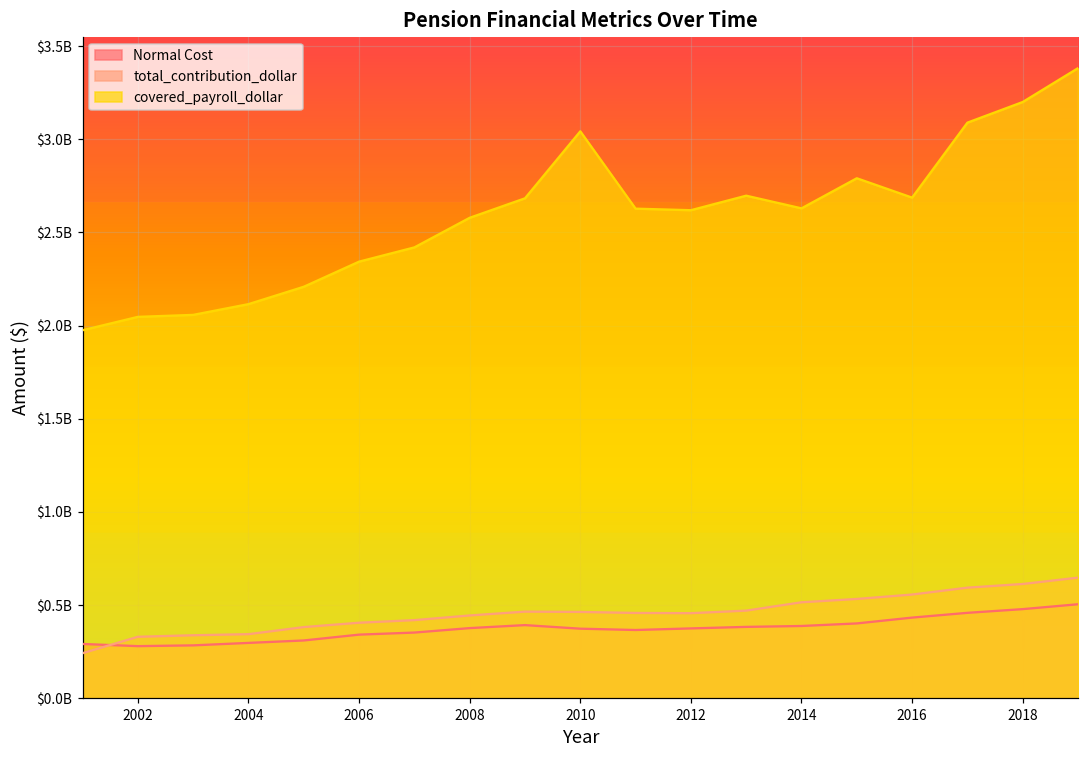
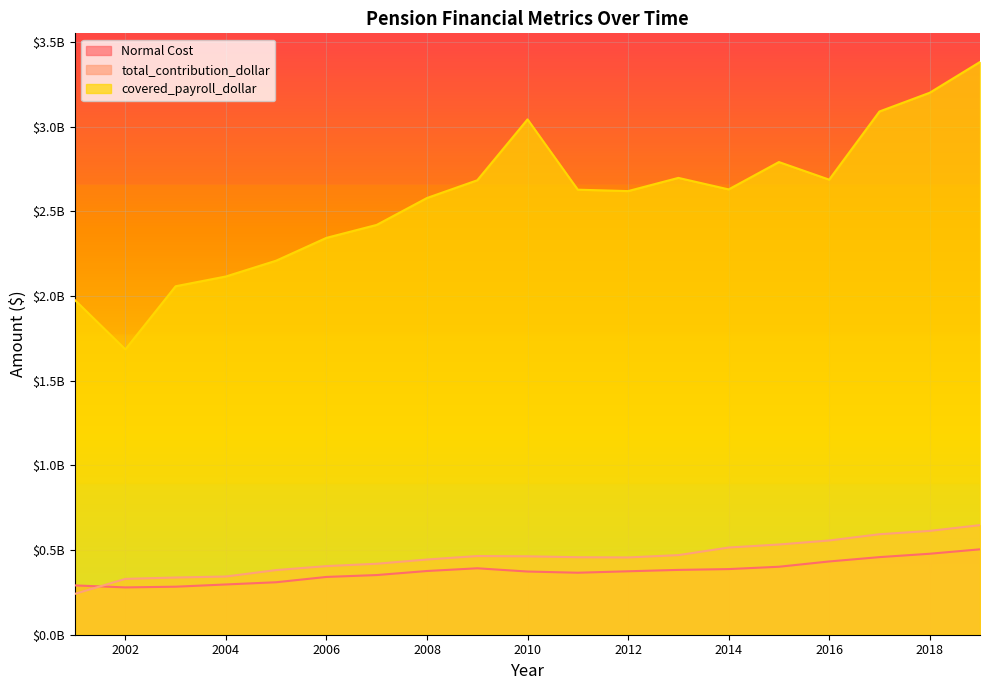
  {
    "covered_payroll_dollar": {
-     "2002": "$2050000000",
+     "2002": "$1680000000",
      "2004": "$2120000000",
      "2006": "$2340000000",
      "2008": "$2580000000",
      "2010": "$3040000000",
      "2012": "$2620000000",
      "2014": "$2630000000",
      "2016": "$2690000000",
      "2018": "$3200000000"
    }
  }
